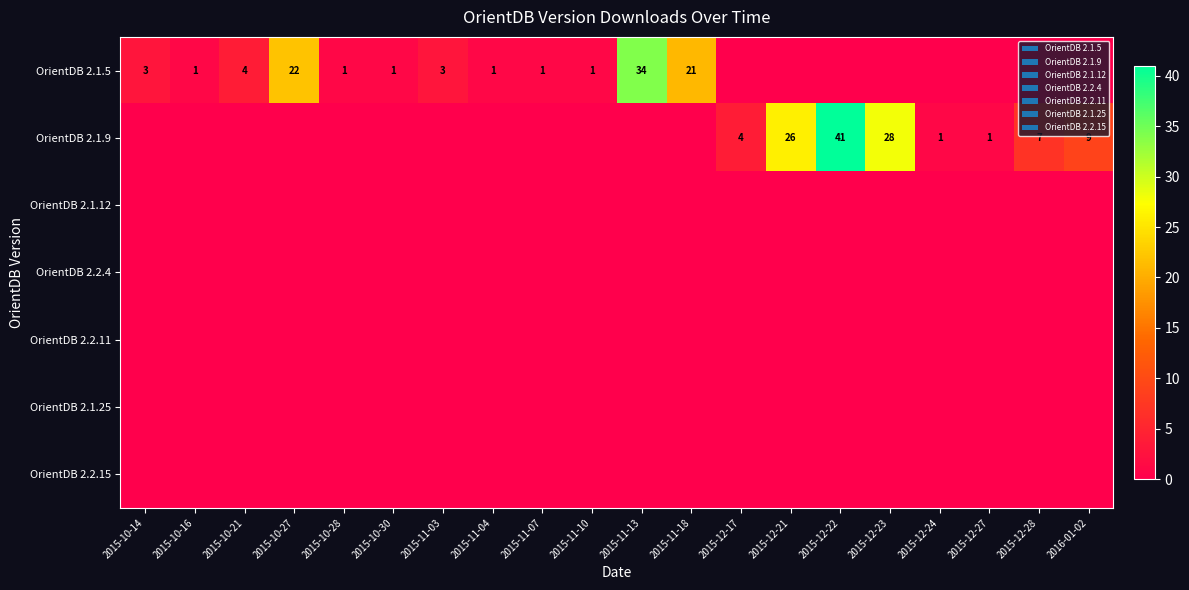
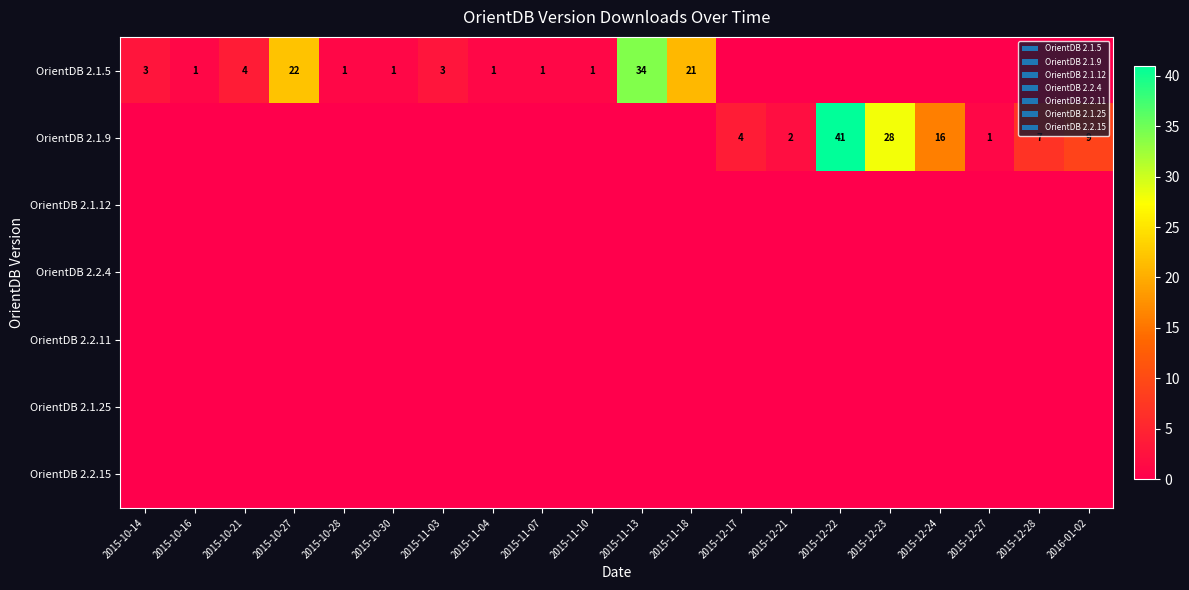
  {
    "OrientDB 2.1.5": {
      "2015-10-14": 3,
      "2015-10-16": 1,
      "2015-10-21": 4,
      "2015-10-27": 22,
      "2015-10-28": 1,
      "2015-10-30": 1,
      "2015-11-03": 3,
      "2015-11-04": 1,
      "2015-11-07": 1,
      "2015-11-10": 1,
      "2015-11-13": 34,
      "2015-11-18": 21
    },
    "OrientDB 2.1.9": {
      "2015-12-17": 4,
-     "2015-12-21": 26,
+     "2015-12-21": 2,
      "2015-12-22": 41,
      "2015-12-23": 28,
-     "2015-12-24": 1,
+     "2015-12-24": 16,
      "2015-12-27": 1
    }
  }
